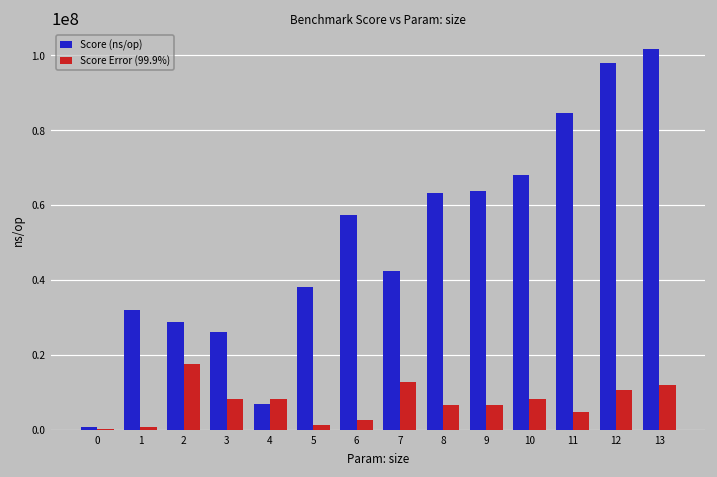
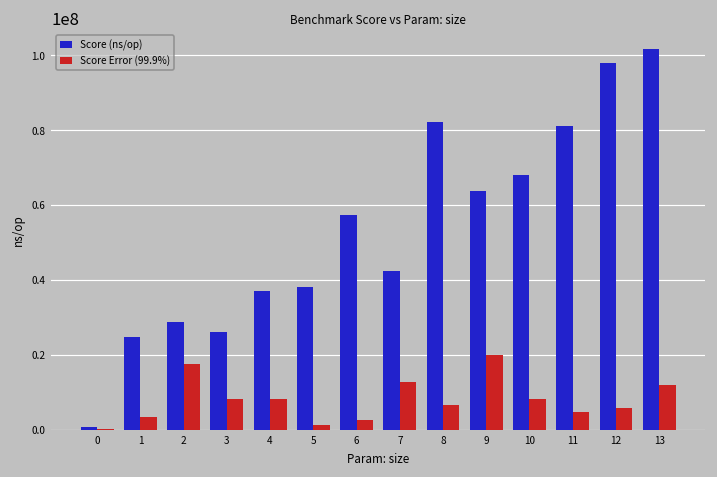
  {
    "Score (ns/op)": {
      "0": 1000000,
-     "1": 32000000,
+     "1": 25000000,
      "2": 29000000,
      "3": 26000000,
-     "4": 7000000,
+     "4": 37000000,
      "5": 38000000,
      "6": 57000000,
      "7": 42000000,
-     "8": 63000000,
+     "8": 82000000,
      "9": 64000000,
      "10": 68000000,
-     "11": 84000000,
+     "11": 81000000,
      "12": 98000000,
      "13": 102000000
    },
    "Score Error (99.9%)": {
-     "1": 1000000,
+     "1": 3000000,
      "2": 18000000,
      "3": 8000000,
      "4": 8000000,
      "5": 1000000,
      "6": 3000000,
      "7": 13000000,
      "8": 7000000,
-     "9": 7000000,
+     "9": 20000000,
      "10": 8000000,
      "11": 5000000,
-     "12": 11000000,
+     "12": 6000000,
      "13": 12000000
    }
  }
